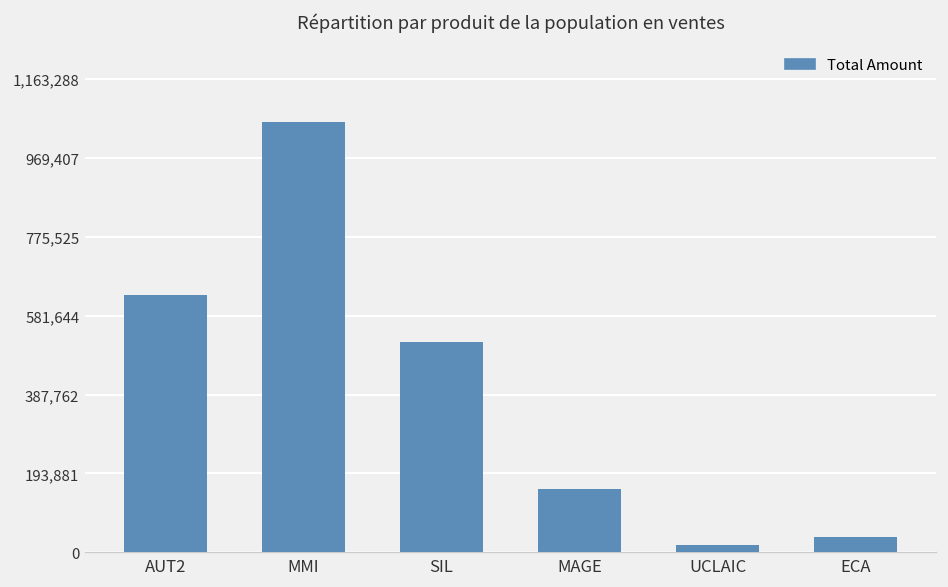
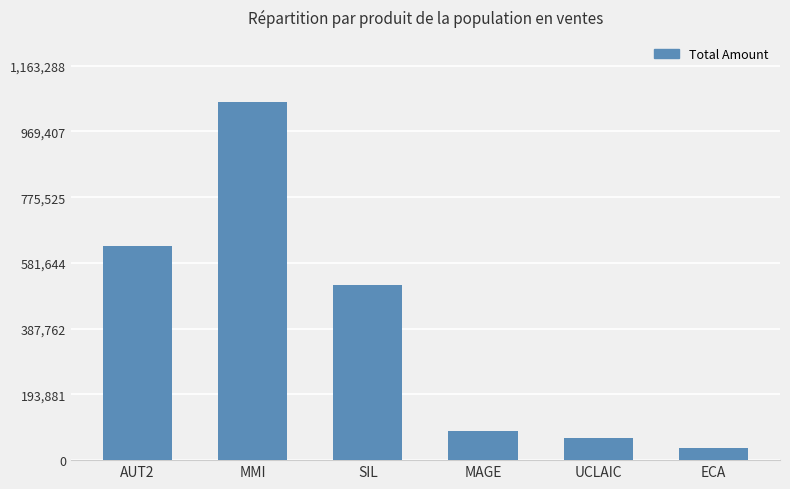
  {
    "AUT2": "630,000",
    "MMI": "1,060,000",
    "SIL": "520,000",
-   "MAGE": "160,000",
-   "UCLAIC": "20,000",
+   "MAGE": "90,000",
+   "UCLAIC": "70,000",
    "ECA": "40,000"
  }
